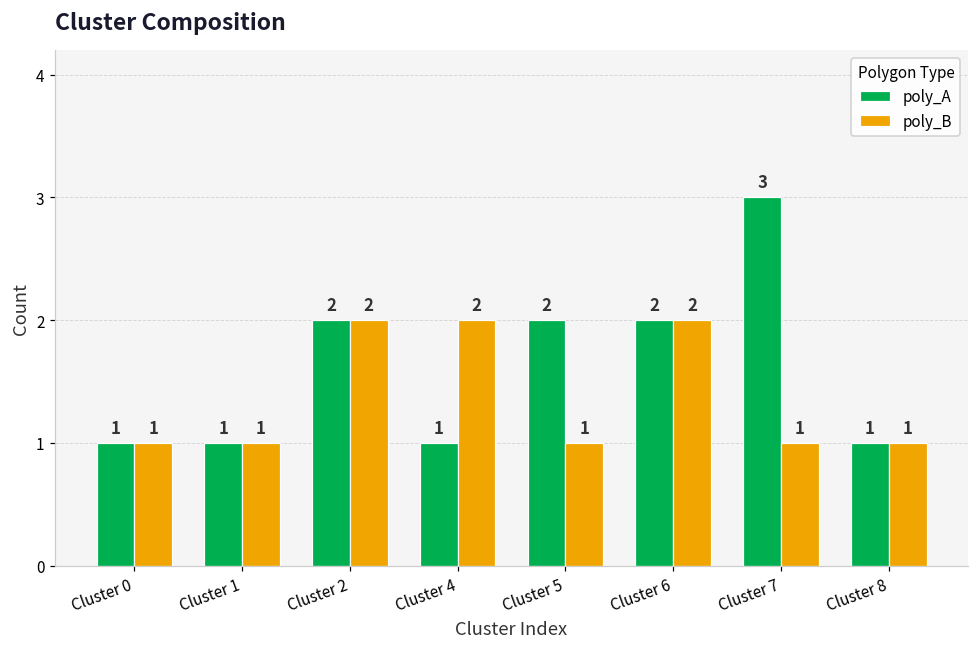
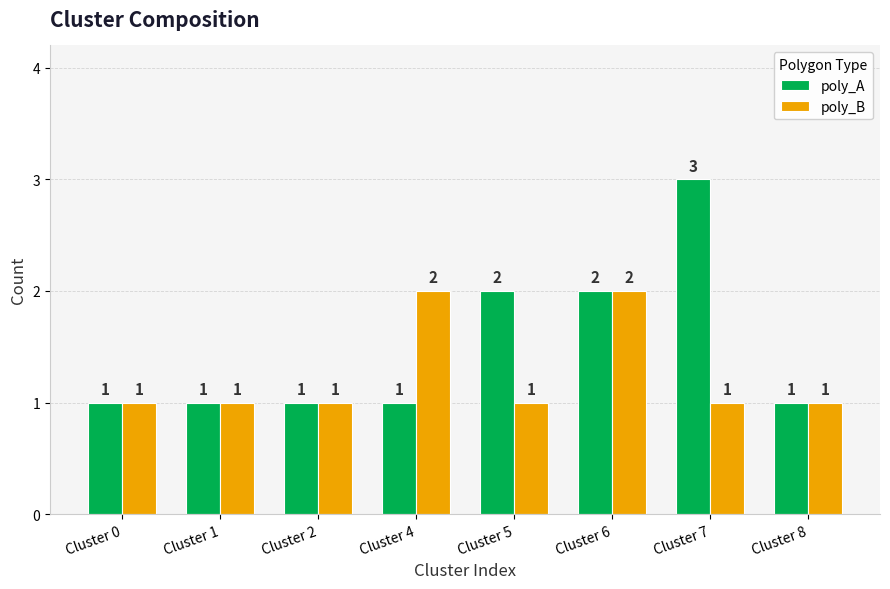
  {
    "poly_A": {
      "Cluster 0": 1,
      "Cluster 1": 1,
-     "Cluster 2": 2,
+     "Cluster 2": 1,
      "Cluster 4": 1,
      "Cluster 5": 2,
      "Cluster 6": 2,
      "Cluster 7": 3,
      "Cluster 8": 1
    },
    "poly_B": {
      "Cluster 0": 1,
      "Cluster 1": 1,
-     "Cluster 2": 2,
+     "Cluster 2": 1,
      "Cluster 4": 2,
      "Cluster 5": 1,
      "Cluster 6": 2,
      "Cluster 7": 1,
      "Cluster 8": 1
    }
  }
